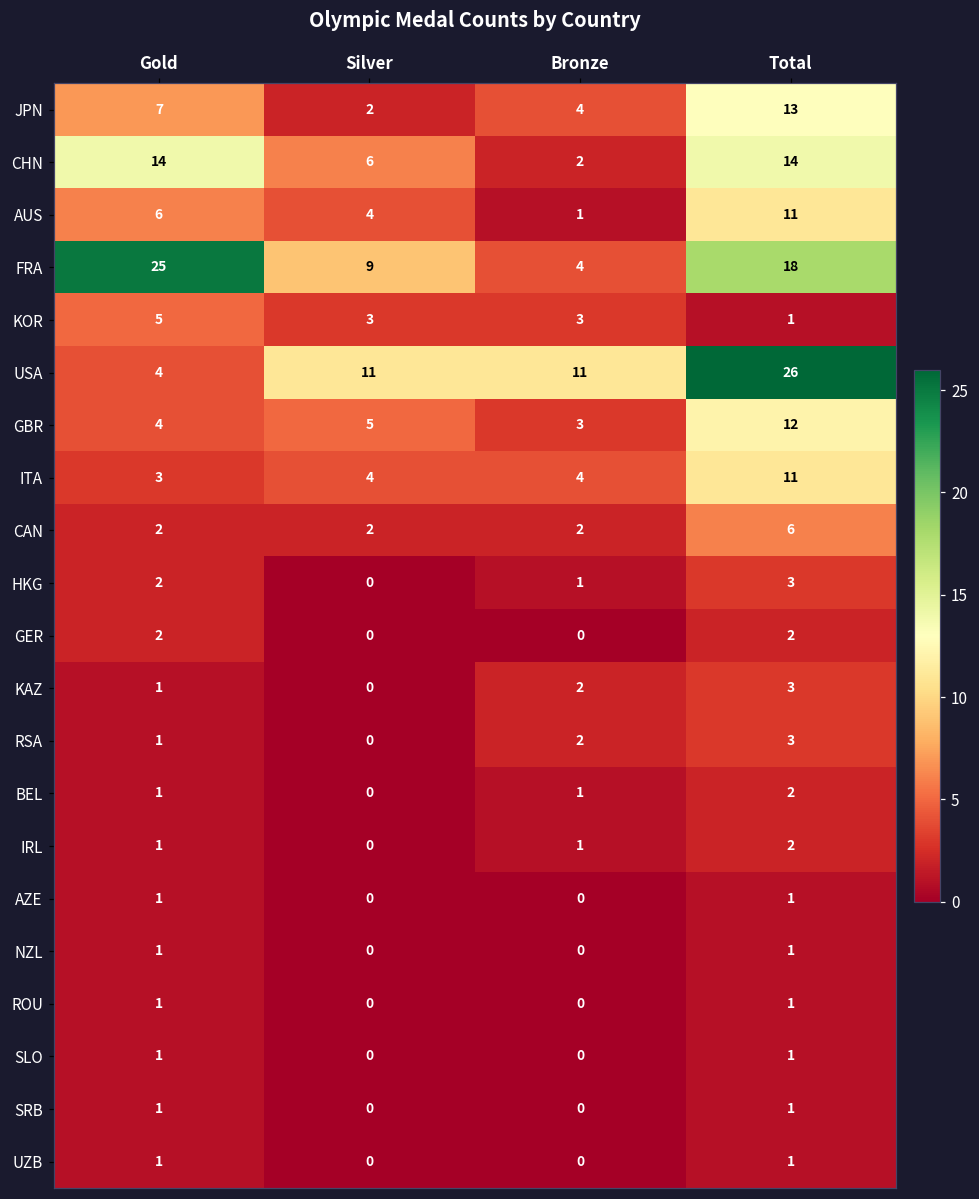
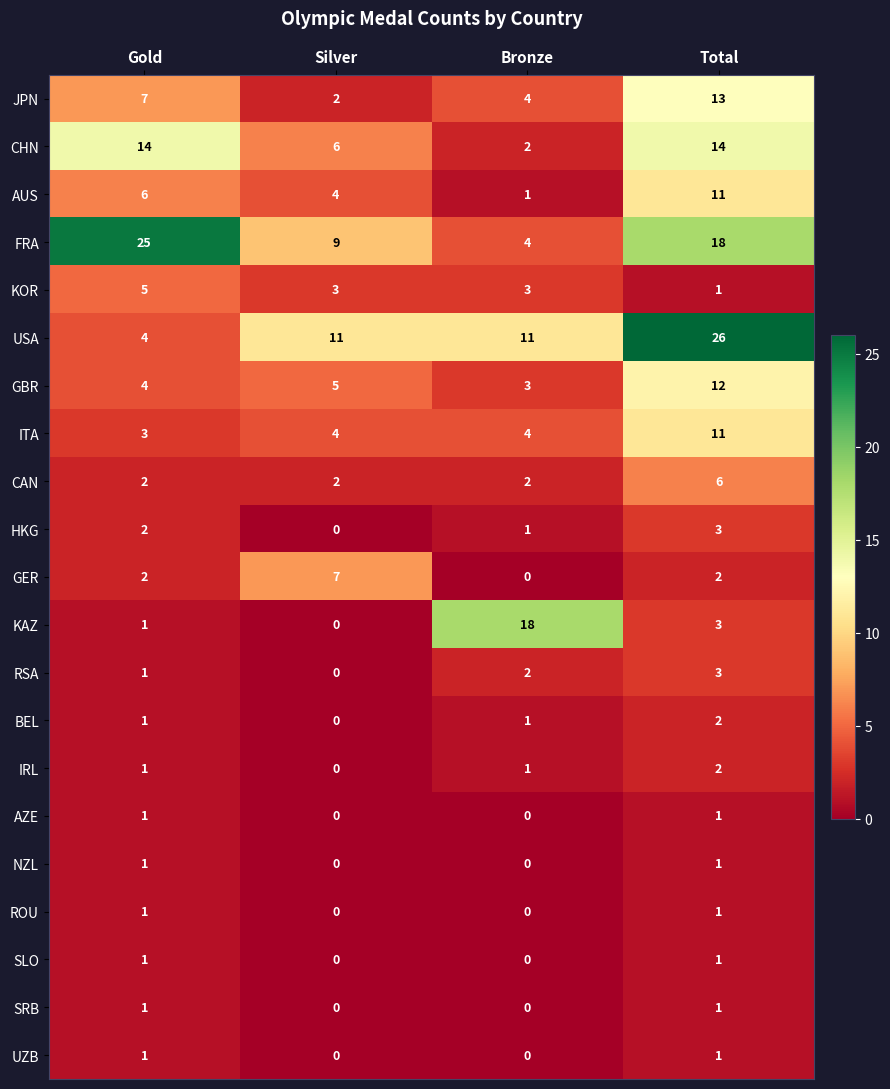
  {
    "JPN": {
      "Gold": 7,
      "Silver": 2,
      "Bronze": 4,
      "Total": 13
    },
    "CHN": {
      "Gold": 14,
      "Silver": 6,
      "Bronze": 2,
      "Total": 14
    },
    "AUS": {
      "Gold": 6,
      "Silver": 4,
      "Bronze": 1,
      "Total": 11
    },
    "FRA": {
      "Gold": 25,
      "Silver": 9,
      "Bronze": 4,
      "Total": 18
    },
    "KOR": {
      "Gold": 5,
      "Silver": 3,
      "Bronze": 3,
      "Total": 1
    },
    "USA": {
      "Gold": 4,
      "Silver": 11,
      "Bronze": 11,
      "Total": 26
    },
    "GBR": {
      "Gold": 4,
      "Silver": 5,
      "Bronze": 3,
      "Total": 12
    },
    "ITA": {
      "Gold": 3,
      "Silver": 4,
      "Bronze": 4,
      "Total": 11
    },
    "CAN": {
      "Gold": 2,
      "Silver": 2,
      "Bronze": 2,
      "Total": 6
    },
    "HKG": {
      "Gold": 2,
      "Silver": 0,
      "Bronze": 1,
      "Total": 3
    },
    "GER": {
      "Gold": 2,
-     "Silver": 0,
+     "Silver": 7,
      "Bronze": 0,
      "Total": 2
    },
    "KAZ": {
      "Gold": 1,
      "Silver": 0,
-     "Bronze": 2,
+     "Bronze": 18,
      "Total": 3
    },
    "RSA": {
      "Gold": 1,
      "Silver": 0,
      "Bronze": 2,
      "Total": 3
    },
    "BEL": {
      "Gold": 1,
      "Silver": 0,
      "Bronze": 1,
      "Total": 2
    },
    "IRL": {
      "Gold": 1,
      "Silver": 0,
      "Bronze": 1,
      "Total": 2
    },
    "AZE": {
      "Gold": 1,
      "Silver": 0,
      "Bronze": 0,
      "Total": 1
    },
    "NZL": {
      "Gold": 1,
      "Silver": 0,
      "Bronze": 0,
      "Total": 1
    },
    "ROU": {
      "Gold": 1,
      "Silver": 0,
      "Bronze": 0,
      "Total": 1
    },
    "SLO": {
      "Gold": 1,
      "Silver": 0,
      "Bronze": 0,
      "Total": 1
    },
    "SRB": {
      "Gold": 1,
      "Silver": 0,
      "Bronze": 0,
      "Total": 1
    },
    "UZB": {
      "Gold": 1,
      "Silver": 0,
      "Bronze": 0,
      "Total": 1
    }
  }
